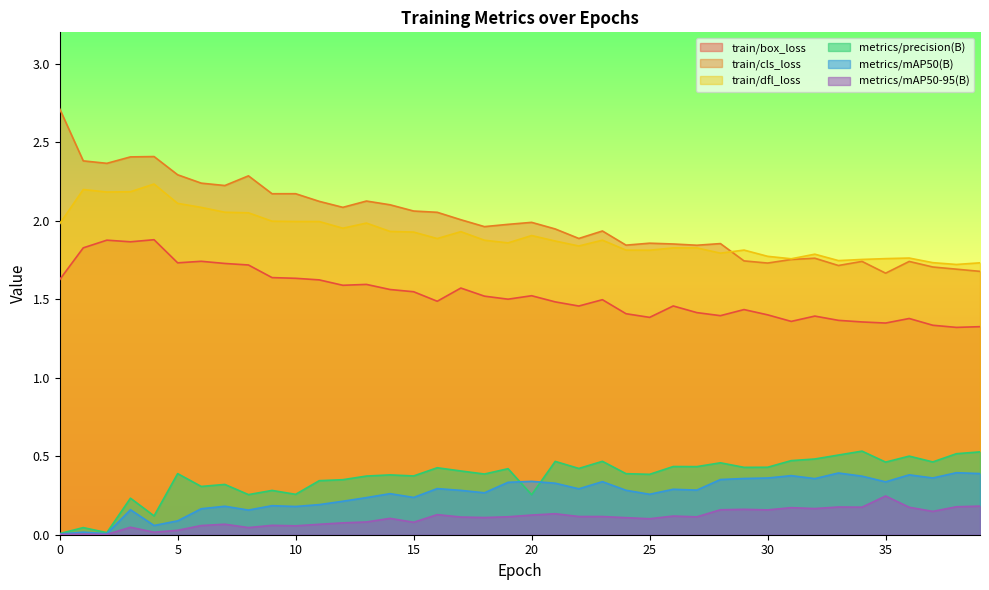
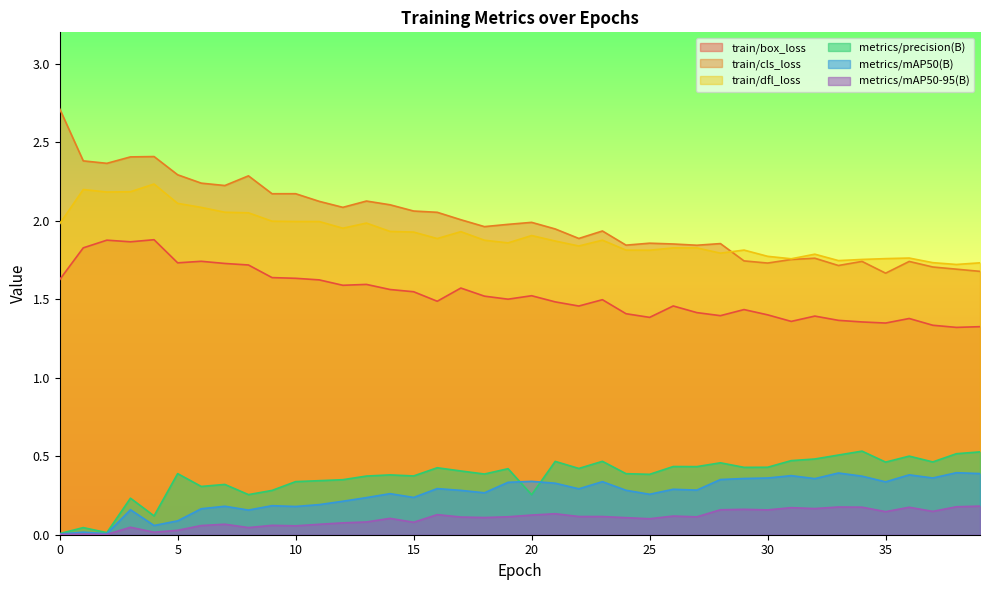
  {
    "metrics/precision(B)": {
      "5": 0.39,
-     "10": 0.26,
+     "10": 0.34,
      "15": 0.37,
      "20": 0.25,
      "25": 0.38,
      "30": 0.43,
      "35": 0.46
    },
    "metrics/mAP50(B)": {
      "5": 0.09,
      "10": 0.18,
      "15": 0.24,
      "20": 0.34,
      "25": 0.26,
      "30": 0.36,
      "35": 0.34
    },
    "metrics/mAP50-95(B)": {
      "5": 0.03,
      "10": 0.06,
      "15": 0.08,
      "20": 0.13,
      "25": 0.10,
      "30": 0.16,
-     "35": 0.25
+     "35": 0.15
    }
  }
